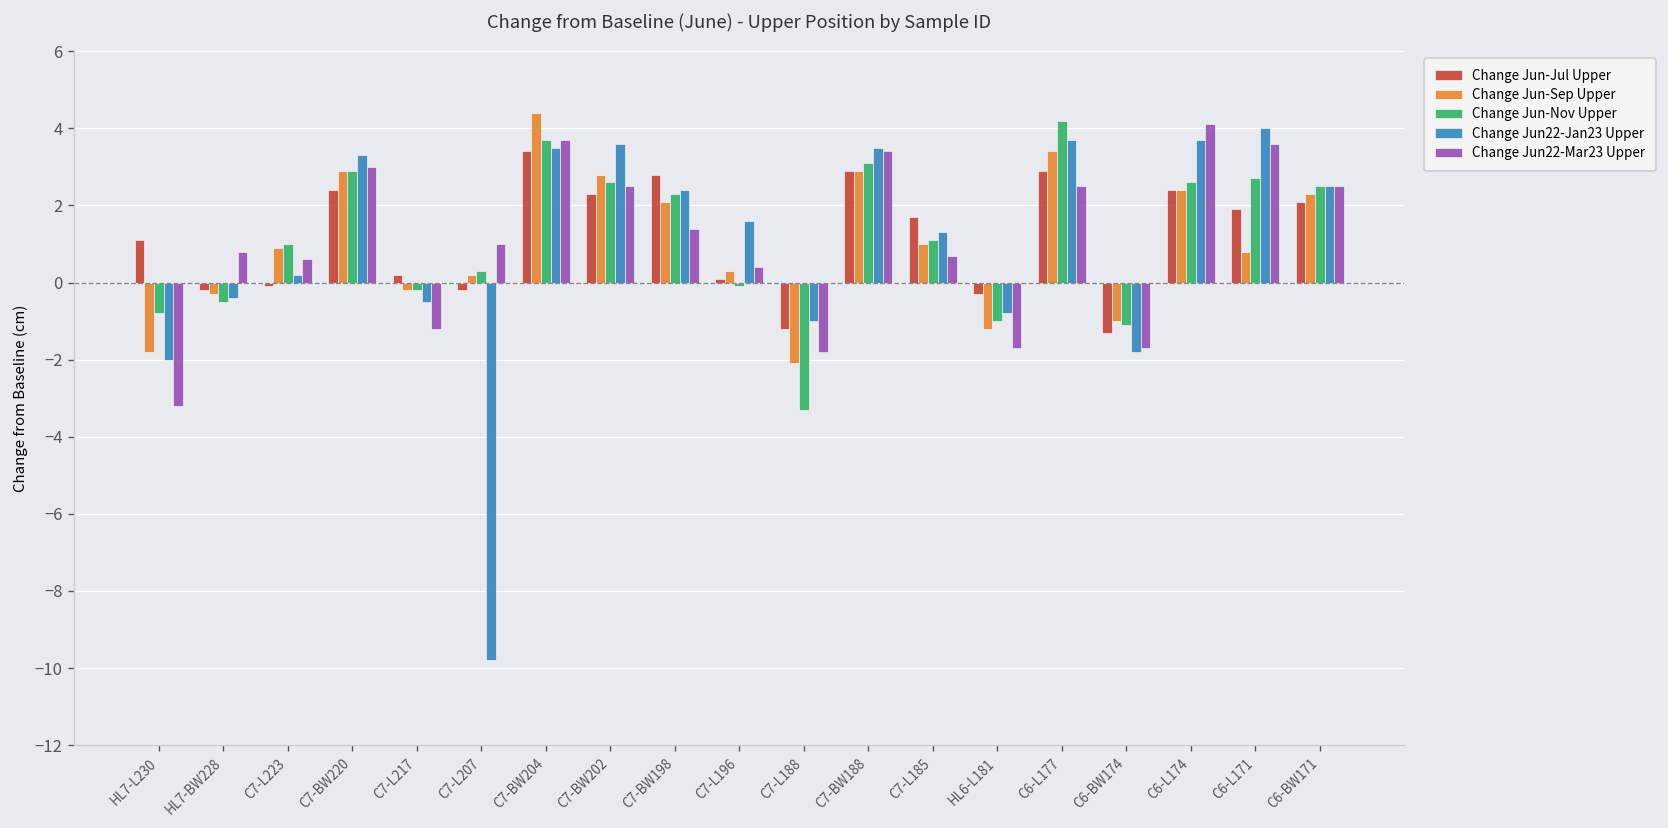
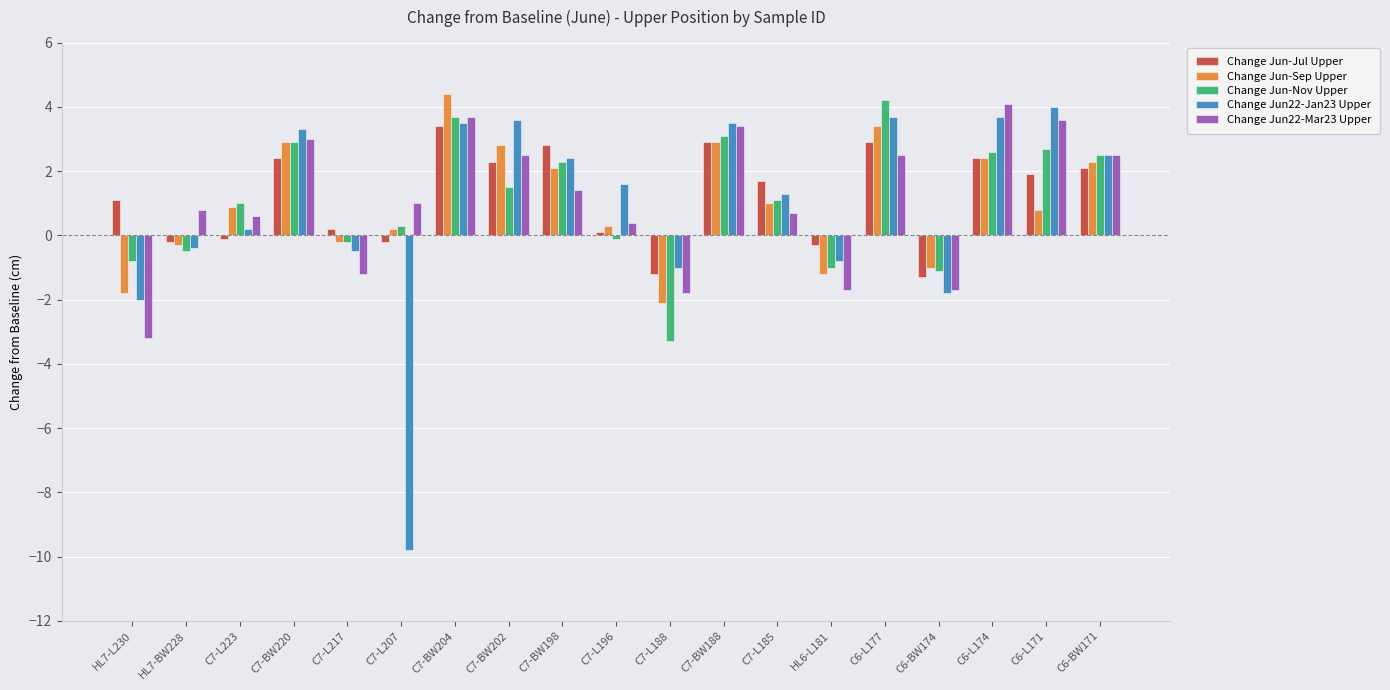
  {
    "Change Jun-Jul Upper": {
      "HL7-L230": 1.1,
      "HL7-BW228": -0.2,
      "C7-L223": -0.1,
      "C7-BW220": 2.4,
      "C7-L217": 0.2,
      "C7-L207": -0.2,
      "C7-BW204": 3.4,
      "C7-BW202": 2.3,
      "C7-BW198": 2.8,
      "C7-L196": 0.1,
      "C7-L188": -1.2,
      "C7-BW188": 2.9,
      "C7-L185": 1.7,
      "HL6-L181": -0.3,
      "C6-L177": 2.9,
      "C6-BW174": -1.3,
      "C6-L174": 2.4,
      "C6-L171": 1.9,
      "C6-BW171": 2.1
    },
    "Change Jun-Sep Upper": {
      "HL7-L230": -1.8,
      "HL7-BW228": -0.3,
      "C7-L223": 0.9,
      "C7-BW220": 2.9,
      "C7-L217": -0.2,
      "C7-L207": 0.2,
      "C7-BW204": 4.4,
      "C7-BW202": 2.8,
      "C7-BW198": 2.1,
      "C7-L196": 0.3,
      "C7-L188": -2.1,
      "C7-BW188": 2.9,
      "C7-L185": 1.0,
      "HL6-L181": -1.2,
      "C6-L177": 3.4,
      "C6-BW174": -1.0,
      "C6-L174": 2.4,
      "C6-L171": 0.8,
      "C6-BW171": 2.3
    },
    "Change Jun-Nov Upper": {
      "HL7-L230": -0.8,
      "HL7-BW228": -0.5,
      "C7-L223": 1.0,
      "C7-BW220": 2.9,
      "C7-L217": -0.2,
      "C7-L207": 0.3,
      "C7-BW204": 3.7,
-     "C7-BW202": 2.6,
+     "C7-BW202": 1.5,
      "C7-BW198": 2.3,
      "C7-L196": -0.1,
      "C7-L188": -3.3,
      "C7-BW188": 3.1,
      "C7-L185": 1.1,
      "HL6-L181": -1.0,
      "C6-L177": 4.2,
      "C6-BW174": -1.1,
      "C6-L174": 2.6,
      "C6-L171": 2.7,
      "C6-BW171": 2.5
    },
    "Change Jun22-Jan23 Upper": {
      "HL7-L230": -2.0,
      "HL7-BW228": -0.4,
      "C7-L223": 0.2,
      "C7-BW220": 3.3,
      "C7-L217": -0.5,
      "C7-L207": -9.8,
      "C7-BW204": 3.5,
      "C7-BW202": 3.6,
      "C7-BW198": 2.4,
      "C7-L196": 1.6,
      "C7-L188": -1.0,
      "C7-BW188": 3.5,
      "C7-L185": 1.3,
      "HL6-L181": -0.8,
      "C6-L177": 3.7,
      "C6-BW174": -1.8,
      "C6-L174": 3.7,
      "C6-L171": 4.0,
      "C6-BW171": 2.5
    },
    "Change Jun22-Mar23 Upper": {
      "HL7-L230": -3.2,
      "HL7-BW228": 0.8,
      "C7-L223": 0.6,
      "C7-BW220": 3.0,
      "C7-L217": -1.2,
      "C7-L207": 1.0,
      "C7-BW204": 3.7,
      "C7-BW202": 2.5,
      "C7-BW198": 1.4,
      "C7-L196": 0.4,
      "C7-L188": -1.8,
      "C7-BW188": 3.4,
      "C7-L185": 0.7,
      "HL6-L181": -1.7,
      "C6-L177": 2.5,
      "C6-BW174": -1.7,
      "C6-L174": 4.1,
      "C6-L171": 3.6,
      "C6-BW171": 2.5
    }
  }
